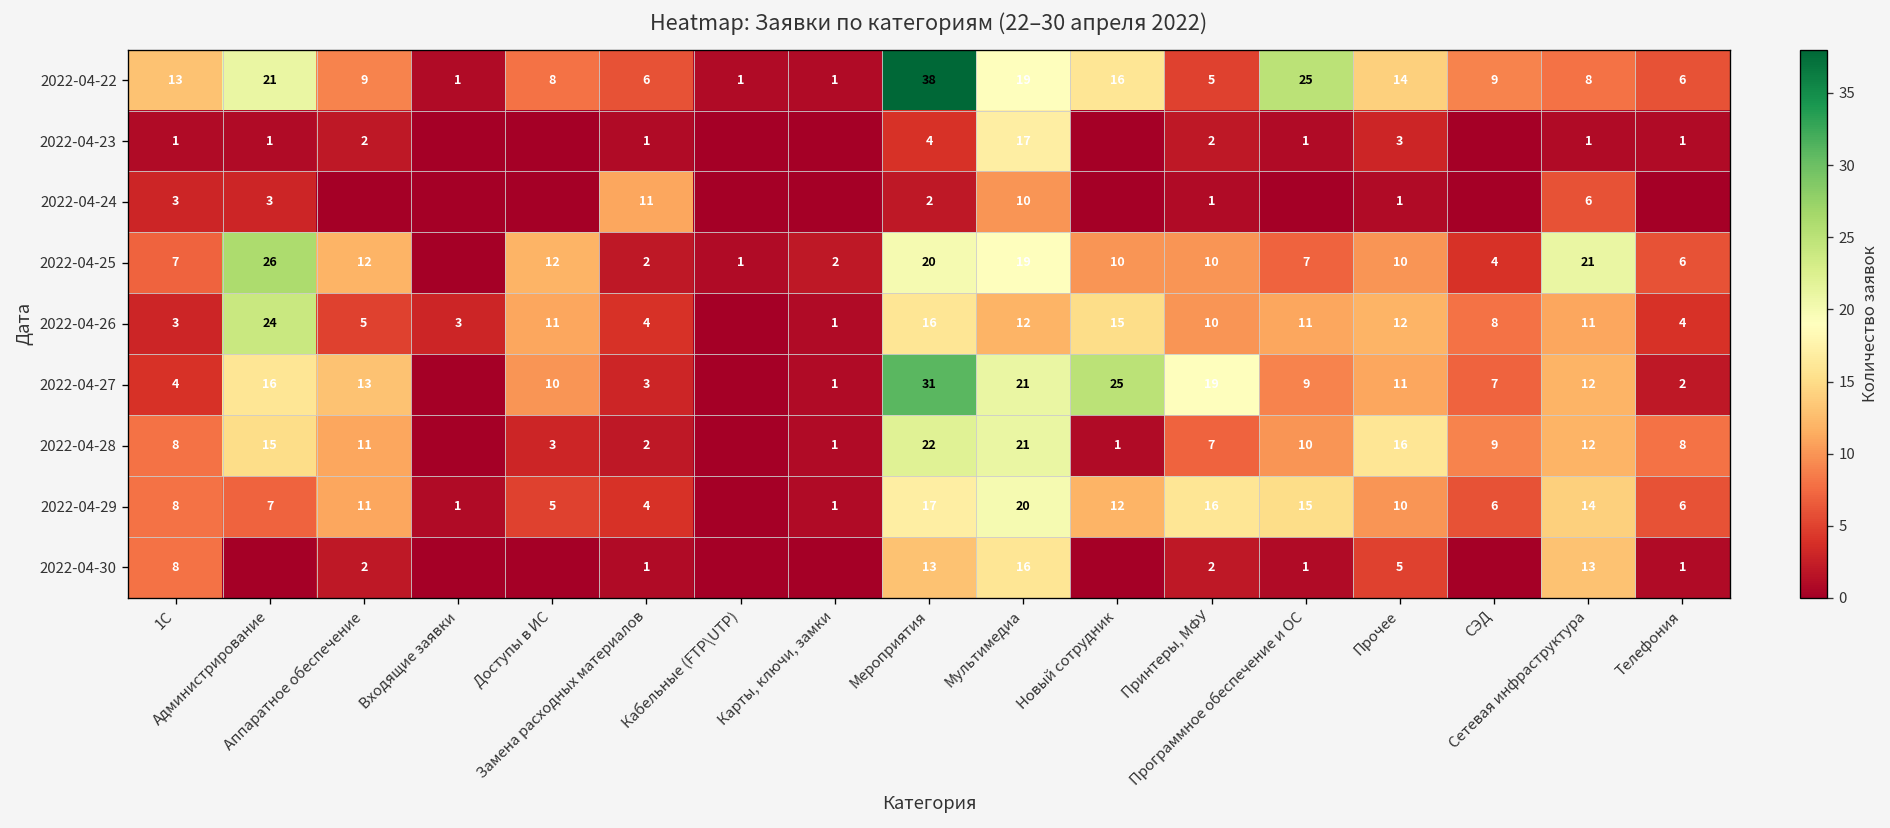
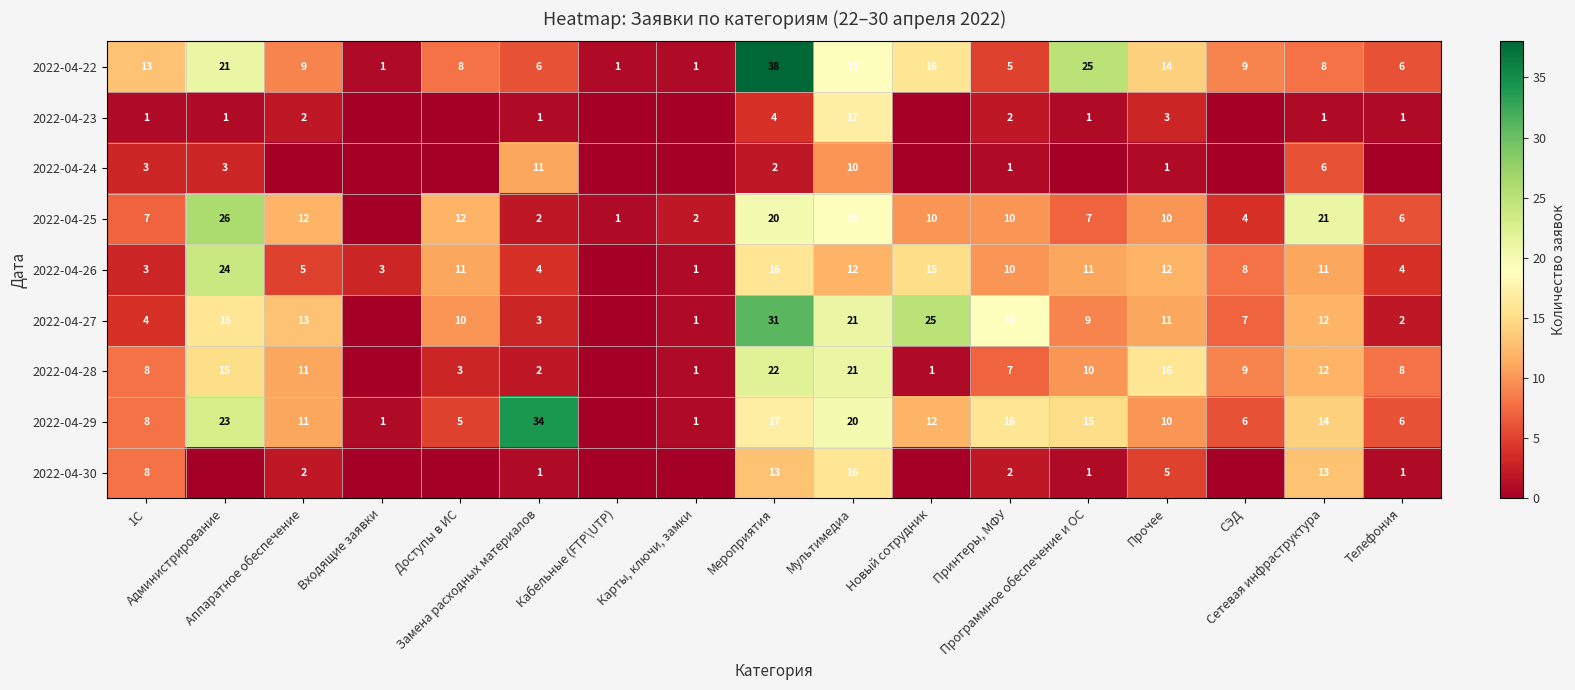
  {
    "2022-04-22": {
      "1C": 13,
      "Администрирование": 21,
      "Аппаратное обеспечение": 9,
      "Входящие заявки": 1,
      "Доступы в ИС": 8,
      "Замена расходных материалов": 6,
      "Кабельные (FTP\\UTP)": 1,
      "Карты, ключи, замки": 1,
      "Мероприятия": 38,
      "Мультимедиа": 19,
      "Новый сотрудник": 16,
      "Принтеры, МФУ": 5,
      "Программное обеспечение и ОС": 25,
      "Прочее": 14,
      "СЭД": 9,
      "Сетевая инфраструктура": 8,
      "Телефония": 6
    },
    "2022-04-23": {
      "1C": 1,
      "Администрирование": 1,
      "Аппаратное обеспечение": 2,
      "Замена расходных материалов": 1,
      "Мероприятия": 4,
      "Мультимедиа": 17,
      "Принтеры, МФУ": 2,
      "Программное обеспечение и ОС": 1,
      "Прочее": 3,
      "Сетевая инфраструктура": 1,
      "Телефония": 1
    },
    "2022-04-24": {
      "1C": 3,
      "Администрирование": 3,
      "Замена расходных материалов": 11,
      "Мероприятия": 2,
      "Мультимедиа": 10,
      "Принтеры, МФУ": 1,
      "Прочее": 1,
      "Сетевая инфраструктура": 6
    },
    "2022-04-25": {
      "1C": 7,
      "Администрирование": 26,
      "Аппаратное обеспечение": 12,
      "Доступы в ИС": 12,
      "Замена расходных материалов": 2,
      "Кабельные (FTP\\UTP)": 1,
      "Карты, ключи, замки": 2,
      "Мероприятия": 20,
      "Мультимедиа": 19,
      "Новый сотрудник": 10,
      "Принтеры, МФУ": 10,
      "Программное обеспечение и ОС": 7,
      "Прочее": 10,
      "СЭД": 4,
      "Сетевая инфраструктура": 21,
      "Телефония": 6
    },
    "2022-04-26": {
      "1C": 3,
      "Администрирование": 24,
      "Аппаратное обеспечение": 5,
      "Входящие заявки": 3,
      "Доступы в ИС": 11,
      "Замена расходных материалов": 4,
      "Карты, ключи, замки": 1,
      "Мероприятия": 16,
      "Мультимедиа": 12,
      "Новый сотрудник": 15,
      "Принтеры, МФУ": 10,
      "Программное обеспечение и ОС": 11,
      "Прочее": 12,
      "СЭД": 8,
      "Сетевая инфраструктура": 11,
      "Телефония": 4
    },
    "2022-04-27": {
      "1C": 4,
      "Администрирование": 16,
      "Аппаратное обеспечение": 13,
      "Доступы в ИС": 10,
      "Замена расходных материалов": 3,
      "Карты, ключи, замки": 1,
      "Мероприятия": 31,
      "Мультимедиа": 21,
      "Новый сотрудник": 25,
      "Принтеры, МФУ": 19,
      "Программное обеспечение и ОС": 9,
      "Прочее": 11,
      "СЭД": 7,
      "Сетевая инфраструктура": 12,
      "Телефония": 2
    },
    "2022-04-28": {
      "1C": 8,
      "Администрирование": 15,
      "Аппаратное обеспечение": 11,
      "Доступы в ИС": 3,
      "Замена расходных материалов": 2,
      "Карты, ключи, замки": 1,
      "Мероприятия": 22,
      "Мультимедиа": 21,
      "Новый сотрудник": 1,
      "Принтеры, МФУ": 7,
      "Программное обеспечение и ОС": 10,
      "Прочее": 16,
      "СЭД": 9,
      "Сетевая инфраструктура": 12,
      "Телефония": 8
    },
    "2022-04-29": {
      "1C": 8,
-     "Администрирование": 7,
+     "Администрирование": 23,
      "Аппаратное обеспечение": 11,
      "Входящие заявки": 1,
      "Доступы в ИС": 5,
-     "Замена расходных материалов": 4,
+     "Замена расходных материалов": 34,
      "Карты, ключи, замки": 1,
      "Мероприятия": 17,
      "Мультимедиа": 20,
      "Новый сотрудник": 12,
      "Принтеры, МФУ": 16,
      "Программное обеспечение и ОС": 15,
      "Прочее": 10,
      "СЭД": 6,
      "Сетевая инфраструктура": 14,
      "Телефония": 6
    },
    "2022-04-30": {
      "1C": 8,
      "Аппаратное обеспечение": 2,
      "Замена расходных материалов": 1,
      "Мероприятия": 13,
      "Мультимедиа": 16,
      "Принтеры, МФУ": 2,
      "Программное обеспечение и ОС": 1,
      "Прочее": 5,
      "Сетевая инфраструктура": 13,
      "Телефония": 1
    }
  }
